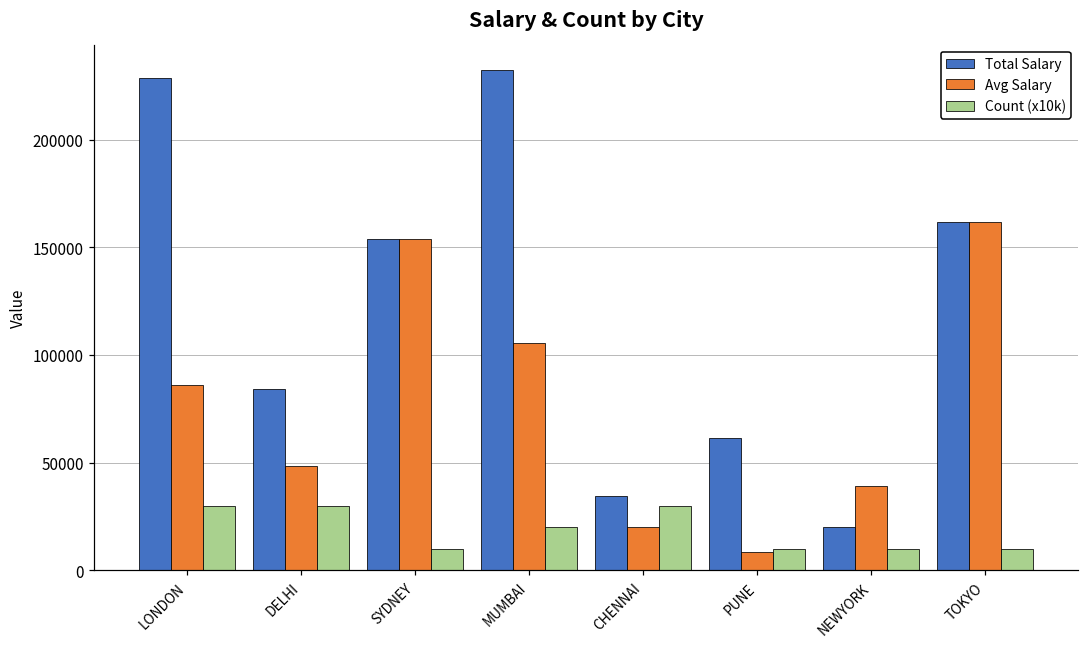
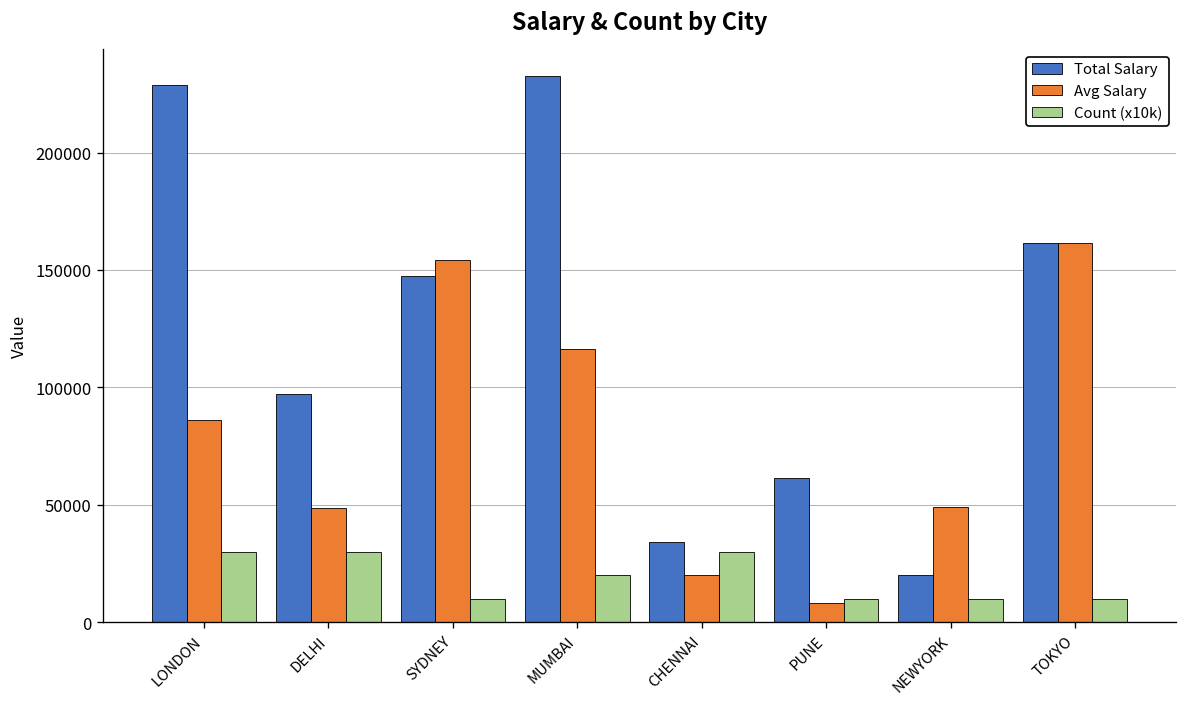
  {
    "Total Salary": {
      "LONDON": 229000,
-     "DELHI": 84000,
-     "SYDNEY": 154000,
+     "DELHI": 97000,
+     "SYDNEY": 147000,
      "MUMBAI": 232000,
      "CHENNAI": 34000,
      "PUNE": 61000,
      "NEWYORK": 20000,
      "TOKYO": 162000
    },
    "Avg Salary": {
      "LONDON": 86000,
      "DELHI": 49000,
      "SYDNEY": 154000,
-     "MUMBAI": 106000,
+     "MUMBAI": 116000,
      "CHENNAI": 20000,
      "PUNE": 8000,
-     "NEWYORK": 39000,
+     "NEWYORK": 49000,
      "TOKYO": 162000
    },
    "Count (x10k)": {
      "LONDON": 30000,
      "DELHI": 30000,
      "SYDNEY": 10000,
      "MUMBAI": 20000,
      "CHENNAI": 30000,
      "PUNE": 10000,
      "NEWYORK": 10000,
      "TOKYO": 10000
    }
  }
